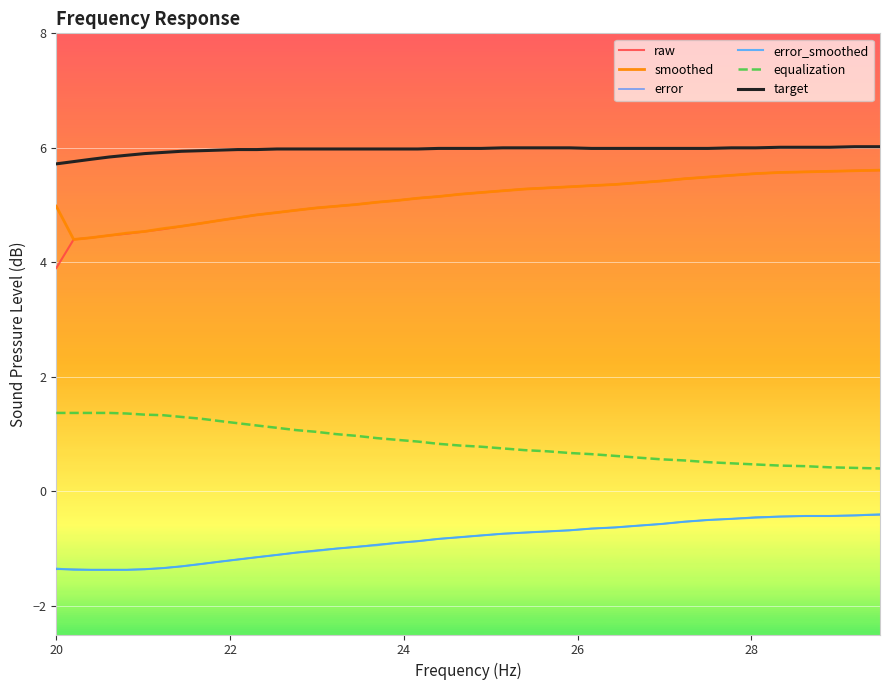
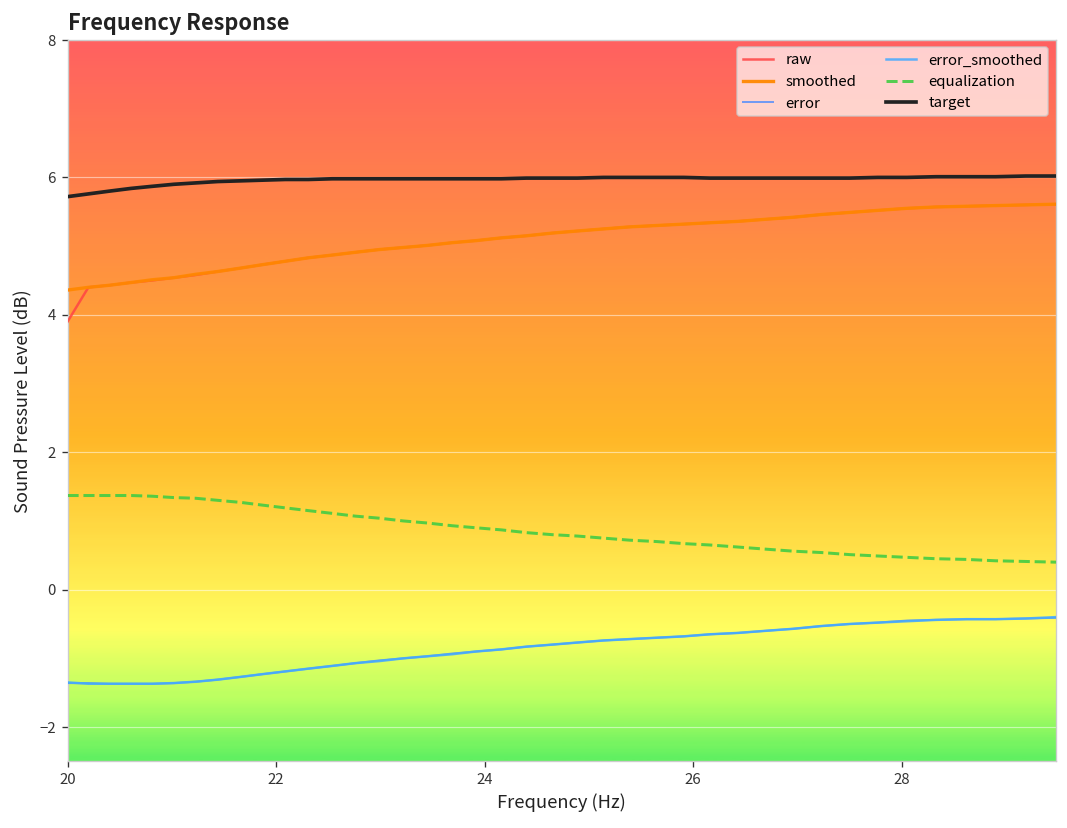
  {
    "raw": {
      "20": 3.9
    },
    "smoothed": {
-     "20": 5.0
+     "20": 4.4
    },
    "equalization": {
      "20": 1.4
    },
    "target": {
      "20": 5.7
    }
  }
